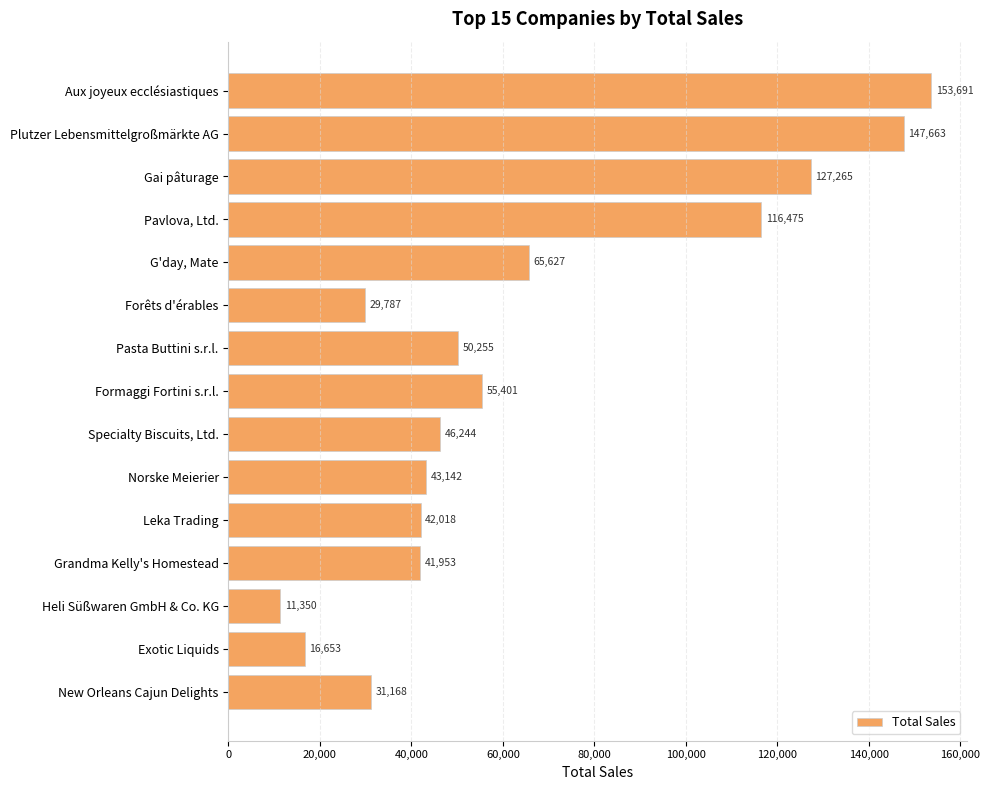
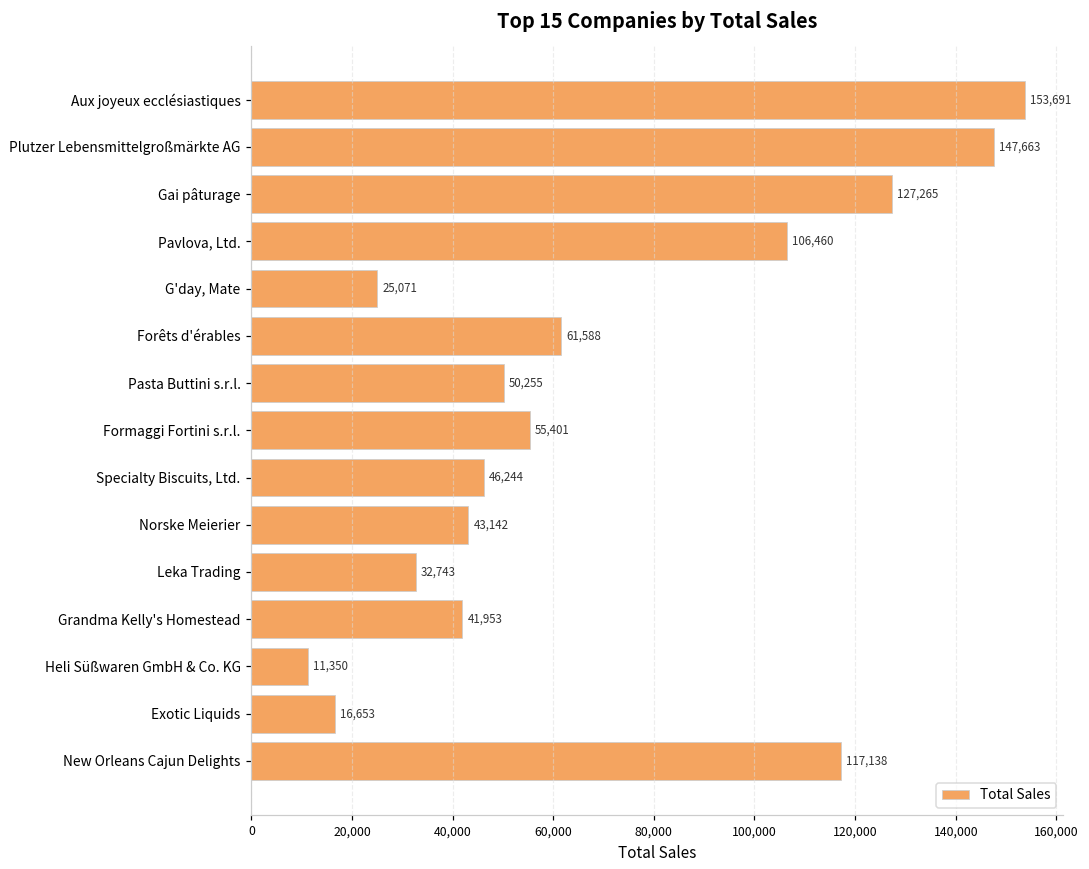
  {
    "Aux joyeux ecclésiastiques": "153,691",
    "Plutzer Lebensmittelgroßmärkte AG": "147,663",
    "Gai pâturage": "127,265",
-   "Pavlova, Ltd.": "116,475",
-   "G'day, Mate": "65,627",
-   "Forêts d'érables": "29,787",
+   "Pavlova, Ltd.": "106,460",
+   "G'day, Mate": "25,071",
+   "Forêts d'érables": "61,588",
    "Pasta Buttini s.r.l.": "50,255",
    "Formaggi Fortini s.r.l.": "55,401",
    "Specialty Biscuits, Ltd.": "46,244",
    "Norske Meierier": "43,142",
-   "Leka Trading": "42,018",
+   "Leka Trading": "32,743",
    "Grandma Kelly's Homestead": "41,953",
    "Heli Süßwaren GmbH & Co. KG": "11,350",
    "Exotic Liquids": "16,653",
-   "New Orleans Cajun Delights": "31,168"
+   "New Orleans Cajun Delights": "117,138"
  }
